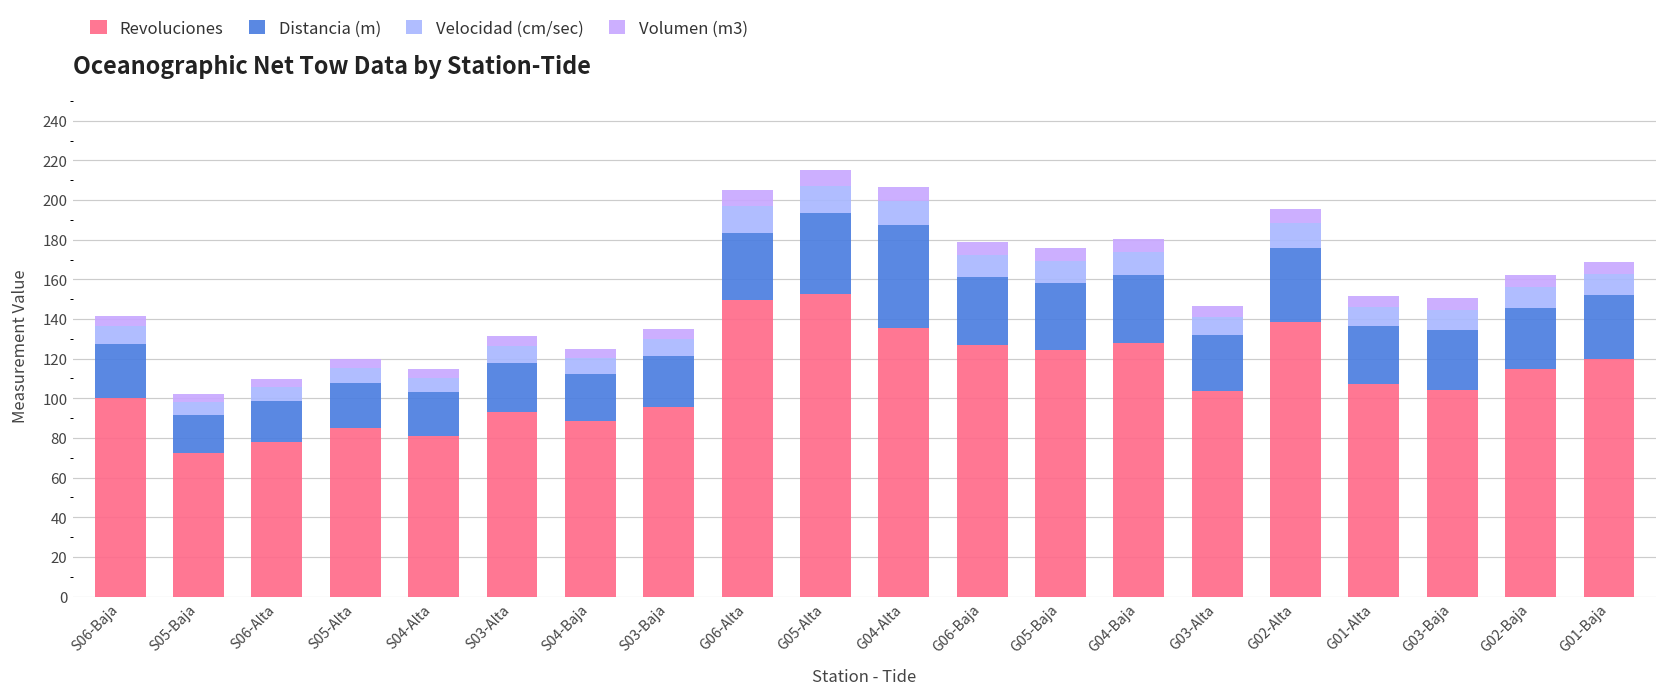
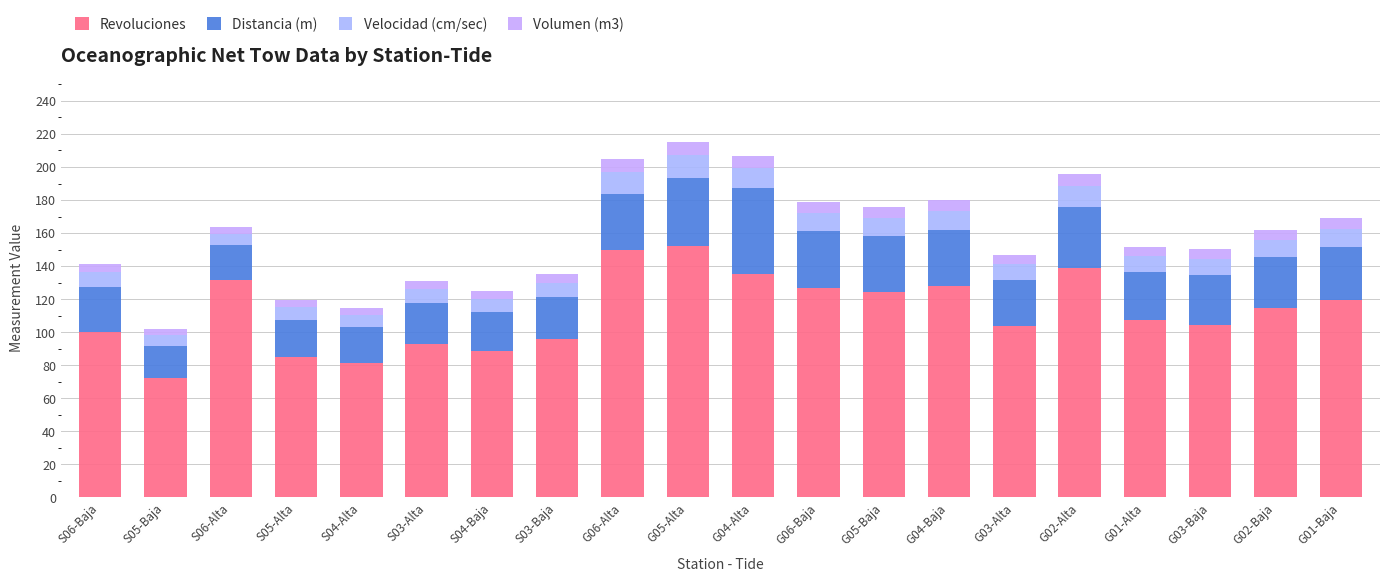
  {
    "Revoluciones": {
      "S06-Baja": 100,
      "S05-Baja": 72,
-     "S06-Alta": 78,
+     "S06-Alta": 132,
      "S05-Alta": 85,
      "S04-Alta": 81,
      "S03-Alta": 93,
      "S04-Baja": 89,
      "S03-Baja": 96,
      "G06-Alta": 150,
      "G05-Alta": 152,
      "G04-Alta": 135,
      "G06-Baja": 127,
      "G05-Baja": 125,
      "G04-Baja": 128,
      "G03-Alta": 104,
      "G02-Alta": 139,
      "G01-Alta": 107,
      "G03-Baja": 104,
      "G02-Baja": 115,
      "G01-Baja": 120
    },
    "Distancia (m)": {
      "S06-Baja": 27,
      "S05-Baja": 19,
      "S06-Alta": 21,
      "S05-Alta": 23,
      "S04-Alta": 22,
      "S03-Alta": 25,
      "S04-Baja": 24,
      "S03-Baja": 26,
      "G06-Alta": 34,
      "G05-Alta": 41,
      "G04-Alta": 52,
      "G06-Baja": 34,
      "G05-Baja": 33,
      "G04-Baja": 34,
      "G03-Alta": 28,
      "G02-Alta": 37,
      "G01-Alta": 29,
      "G03-Baja": 30,
      "G02-Baja": 31,
      "G01-Baja": 32
    }
  }
